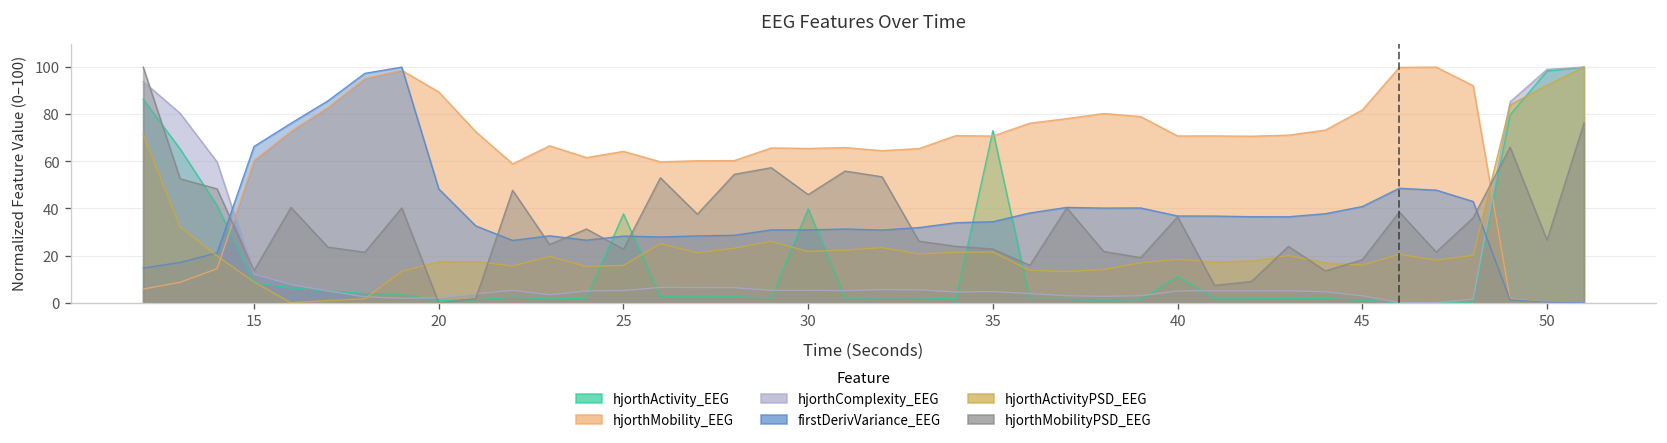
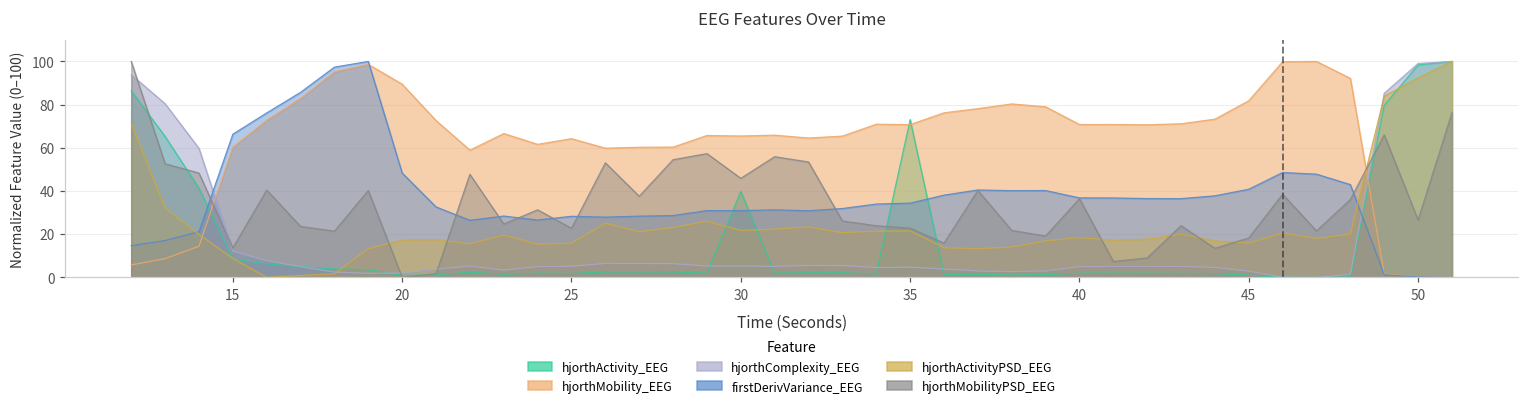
  {
    "hjorthActivity_EEG": {
-     "25": 38,
+     "25": 2,
      "30": 40,
      "35": 73,
-     "40": 11,
+     "40": 2,
      "45": 1
    }
  }
